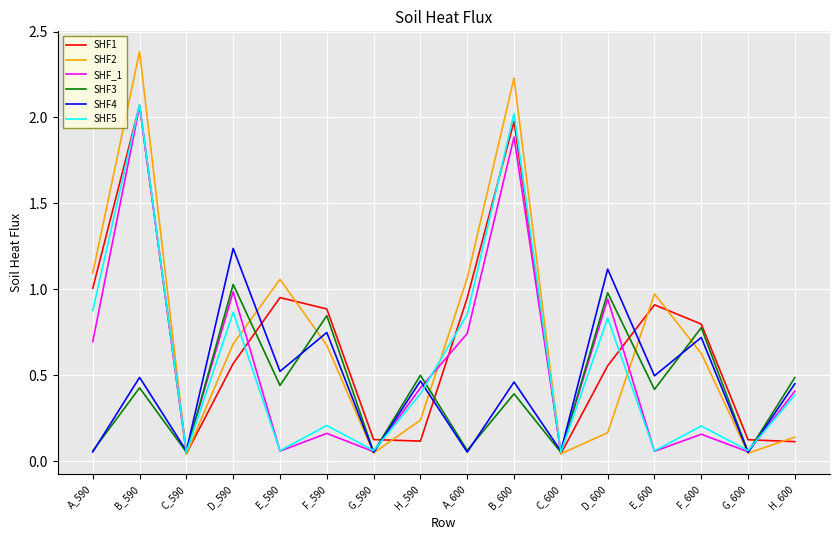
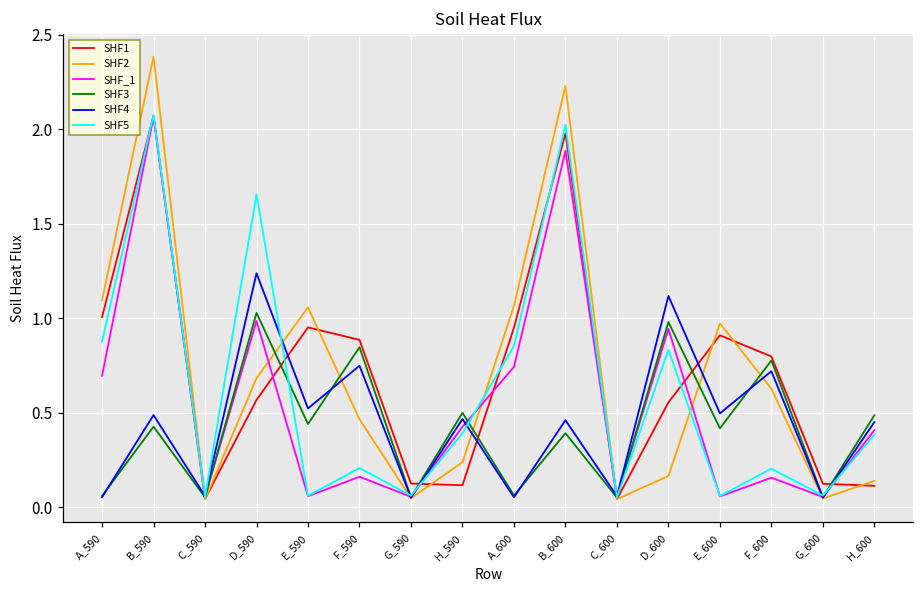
  {
    "SHF1": {
      "A_590": 1.01,
      "D_590": 0.57,
      "E_590": 0.95,
      "F_590": 0.89,
      "G_590": 0.13,
      "H_590": 0.12,
      "A_600": 0.95,
      "B_600": 1.98,
      "D_600": 0.56,
      "E_600": 0.91,
      "F_600": 0.80,
      "G_600": 0.13,
      "H_600": 0.11
    },
    "SHF2": {
      "A_590": 1.10,
      "B_590": 2.38,
      "D_590": 0.68,
      "E_590": 1.06,
-     "F_590": 0.68,
+     "F_590": 0.47,
      "H_590": 0.24,
      "A_600": 1.07,
      "B_600": 2.23,
      "D_600": 0.17,
      "E_600": 0.97,
      "F_600": 0.63,
      "H_600": 0.14
    },
    "SHF_1": {
      "A_590": 0.70,
      "D_590": 0.99,
      "F_590": 0.16,
      "H_590": 0.43,
      "A_600": 0.74,
      "B_600": 1.89,
      "D_600": 0.94,
      "F_600": 0.16,
      "H_600": 0.41
    },
    "SHF3": {
      "B_590": 0.43,
      "D_590": 1.03,
      "E_590": 0.44,
      "F_590": 0.85,
      "H_590": 0.50,
      "B_600": 0.39,
      "D_600": 0.98,
      "E_600": 0.42,
      "F_600": 0.78,
      "H_600": 0.49
    },
    "SHF4": {
      "B_590": 0.49,
      "D_590": 1.24,
      "E_590": 0.52,
      "F_590": 0.75,
      "H_590": 0.47,
      "B_600": 0.46,
      "D_600": 1.12,
      "E_600": 0.50,
      "F_600": 0.72,
      "H_600": 0.45
    },
    "SHF5": {
      "A_590": 0.88,
-     "D_590": 0.87,
+     "D_590": 1.66,
      "F_590": 0.21,
      "H_590": 0.39,
      "A_600": 0.85,
      "B_600": 2.02,
      "D_600": 0.83,
      "F_600": 0.21,
      "H_600": 0.39
    }
  }
